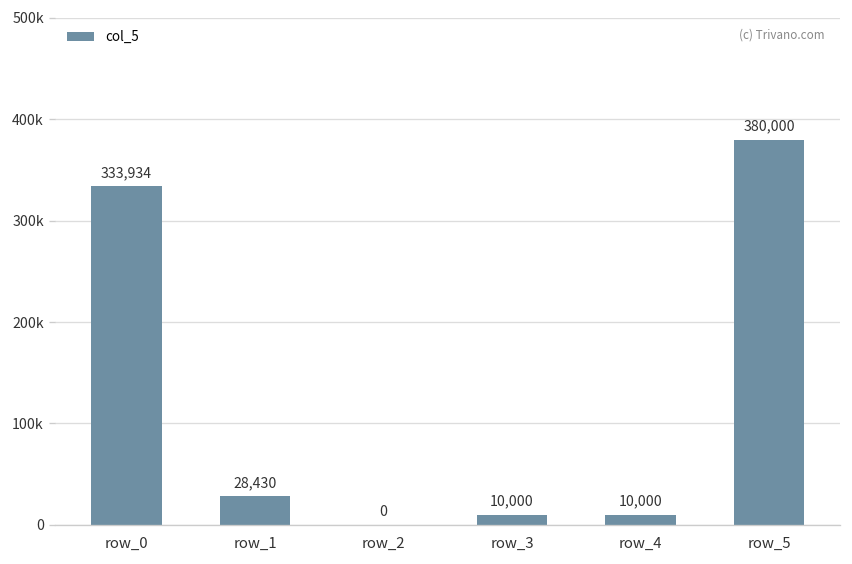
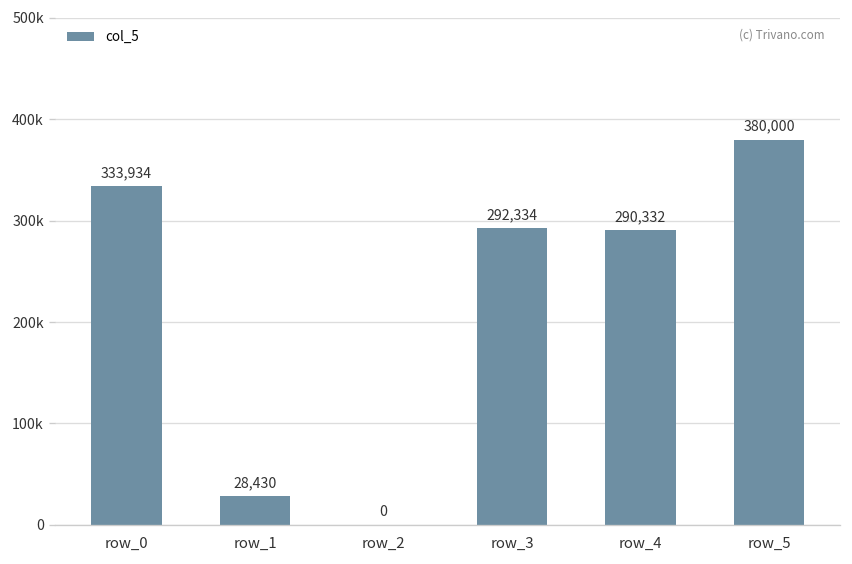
  {
    "row_0": "333,934",
    "row_1": "28,430",
    "row_2": "0",
-   "row_3": "10,000",
-   "row_4": "10,000",
+   "row_3": "292,334",
+   "row_4": "290,332",
    "row_5": "380,000"
  }
